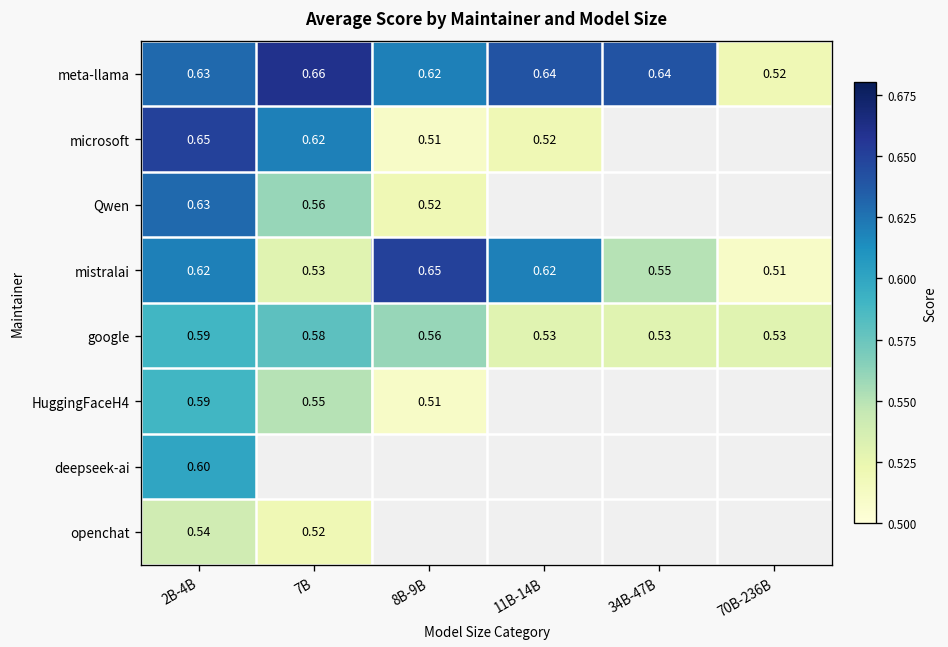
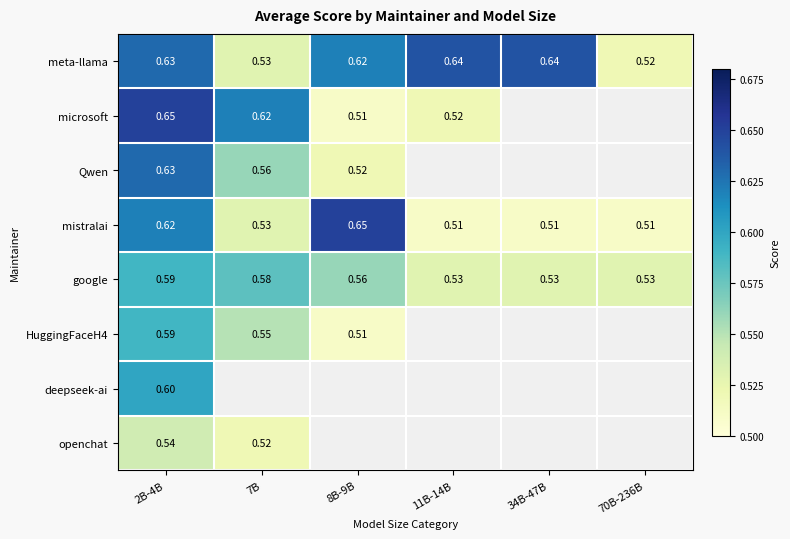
  {
    "meta-llama": {
      "2B-4B": 0.63,
-     "7B": 0.66,
+     "7B": 0.53,
      "8B-9B": 0.62,
      "11B-14B": 0.64,
      "34B-47B": 0.64,
      "70B-236B": 0.52
    },
    "microsoft": {
      "2B-4B": 0.65,
      "7B": 0.62,
      "8B-9B": 0.51,
      "11B-14B": 0.52
    },
    "Qwen": {
      "2B-4B": 0.63,
      "7B": 0.56,
      "8B-9B": 0.52
    },
    "mistralai": {
      "2B-4B": 0.62,
      "7B": 0.53,
      "8B-9B": 0.65,
-     "11B-14B": 0.62,
-     "34B-47B": 0.55,
+     "11B-14B": 0.51,
+     "34B-47B": 0.51,
      "70B-236B": 0.51
    },
    "google": {
      "2B-4B": 0.59,
      "7B": 0.58,
      "8B-9B": 0.56,
      "11B-14B": 0.53,
      "34B-47B": 0.53,
      "70B-236B": 0.53
    },
    "HuggingFaceH4": {
      "2B-4B": 0.59,
      "7B": 0.55,
      "8B-9B": 0.51
    },
    "deepseek-ai": {
      "2B-4B": 0.60
    },
    "openchat": {
      "2B-4B": 0.54,
      "7B": 0.52
    }
  }
